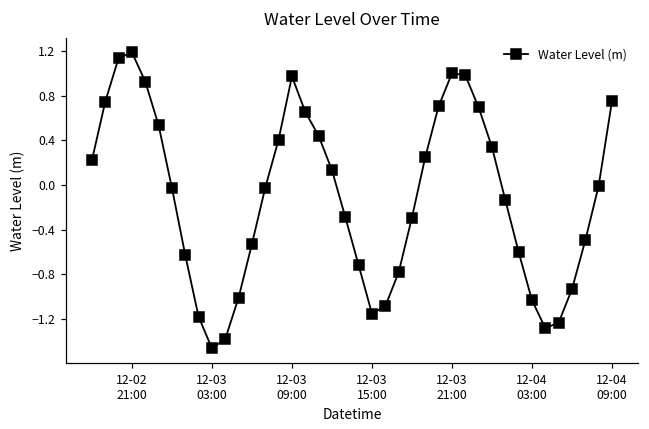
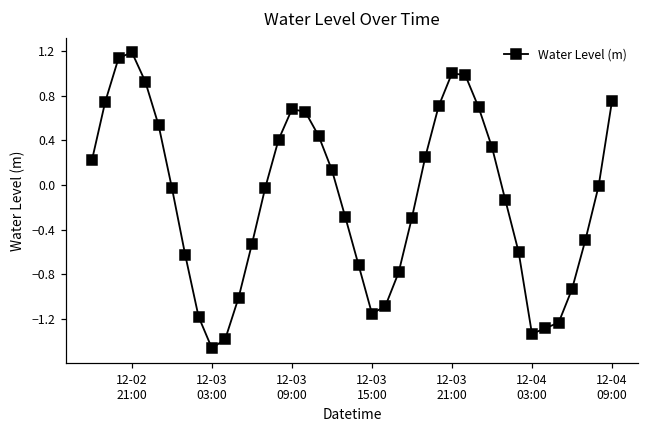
  {
    "12-02 21:00": 1.19,
    "12-03 03:00": -1.46,
-   "12-03 09:00": 0.97,
+   "12-03 09:00": 0.68,
    "12-03 15:00": -1.15,
    "12-03 21:00": 1.00,
-   "12-04 03:00": -1.03,
+   "12-04 03:00": -1.33,
    "12-04 09:00": 0.75
  }
